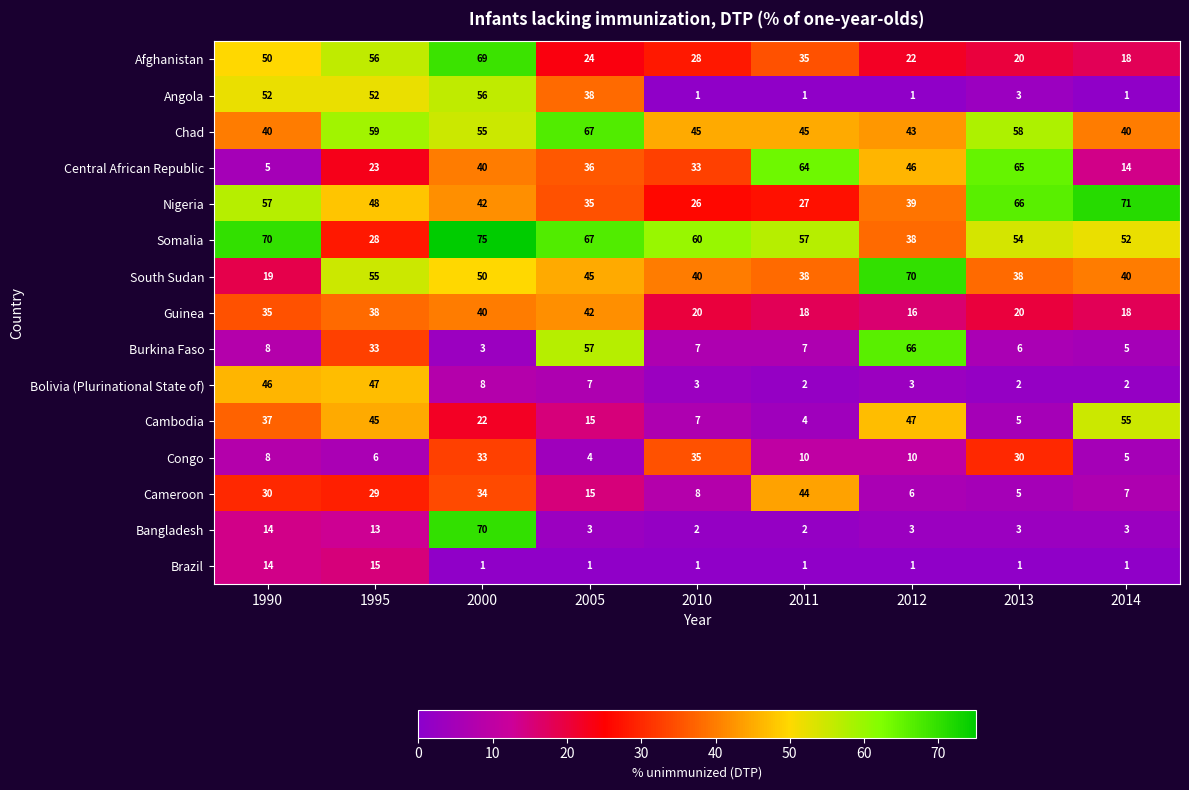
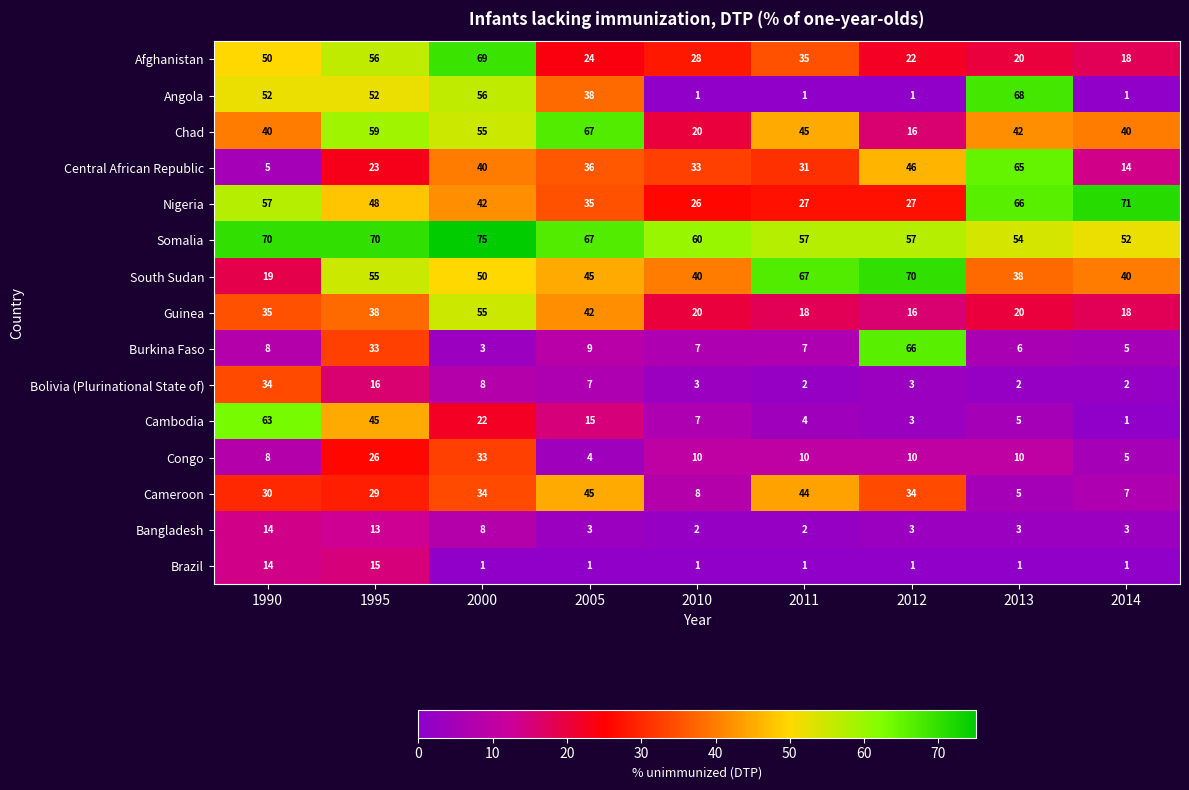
  {
    "Afghanistan": {
      "1990": 50,
      "1995": 56,
      "2000": 69,
      "2005": 24,
      "2010": 28,
      "2011": 35,
      "2012": 22,
      "2013": 20,
      "2014": 18
    },
    "Angola": {
      "1990": 52,
      "1995": 52,
      "2000": 56,
      "2005": 38,
      "2010": 1,
      "2011": 1,
      "2012": 1,
-     "2013": 3,
+     "2013": 68,
      "2014": 1
    },
    "Chad": {
      "1990": 40,
      "1995": 59,
      "2000": 55,
      "2005": 67,
-     "2010": 45,
+     "2010": 20,
      "2011": 45,
-     "2012": 43,
-     "2013": 58,
+     "2012": 16,
+     "2013": 42,
      "2014": 40
    },
    "Central African Republic": {
      "1990": 5,
      "1995": 23,
      "2000": 40,
      "2005": 36,
      "2010": 33,
-     "2011": 64,
+     "2011": 31,
      "2012": 46,
      "2013": 65,
      "2014": 14
    },
    "Nigeria": {
      "1990": 57,
      "1995": 48,
      "2000": 42,
      "2005": 35,
      "2010": 26,
      "2011": 27,
-     "2012": 39,
+     "2012": 27,
      "2013": 66,
      "2014": 71
    },
    "Somalia": {
      "1990": 70,
-     "1995": 28,
+     "1995": 70,
      "2000": 75,
      "2005": 67,
      "2010": 60,
      "2011": 57,
-     "2012": 38,
+     "2012": 57,
      "2013": 54,
      "2014": 52
    },
    "South Sudan": {
      "1990": 19,
      "1995": 55,
      "2000": 50,
      "2005": 45,
      "2010": 40,
-     "2011": 38,
+     "2011": 67,
      "2012": 70,
      "2013": 38,
      "2014": 40
    },
    "Guinea": {
      "1990": 35,
      "1995": 38,
-     "2000": 40,
+     "2000": 55,
      "2005": 42,
      "2010": 20,
      "2011": 18,
      "2012": 16,
      "2013": 20,
      "2014": 18
    },
    "Burkina Faso": {
      "1990": 8,
      "1995": 33,
      "2000": 3,
-     "2005": 57,
+     "2005": 9,
      "2010": 7,
      "2011": 7,
      "2012": 66,
      "2013": 6,
      "2014": 5
    },
    "Bolivia (Plurinational State of)": {
-     "1990": 46,
-     "1995": 47,
+     "1990": 34,
+     "1995": 16,
      "2000": 8,
      "2005": 7,
      "2010": 3,
      "2011": 2,
      "2012": 3,
      "2013": 2,
      "2014": 2
    },
    "Cambodia": {
-     "1990": 37,
+     "1990": 63,
      "1995": 45,
      "2000": 22,
      "2005": 15,
      "2010": 7,
      "2011": 4,
-     "2012": 47,
+     "2012": 3,
      "2013": 5,
-     "2014": 55
+     "2014": 1
    },
    "Congo": {
      "1990": 8,
-     "1995": 6,
+     "1995": 26,
      "2000": 33,
      "2005": 4,
-     "2010": 35,
+     "2010": 10,
      "2011": 10,
      "2012": 10,
-     "2013": 30,
+     "2013": 10,
      "2014": 5
    },
    "Cameroon": {
      "1990": 30,
      "1995": 29,
      "2000": 34,
-     "2005": 15,
+     "2005": 45,
      "2010": 8,
      "2011": 44,
-     "2012": 6,
+     "2012": 34,
      "2013": 5,
      "2014": 7
    },
    "Bangladesh": {
      "1990": 14,
      "1995": 13,
-     "2000": 70,
+     "2000": 8,
      "2005": 3,
      "2010": 2,
      "2011": 2,
      "2012": 3,
      "2013": 3,
      "2014": 3
    },
    "Brazil": {
      "1990": 14,
      "1995": 15,
      "2000": 1,
      "2005": 1,
      "2010": 1,
      "2011": 1,
      "2012": 1,
      "2013": 1,
      "2014": 1
    }
  }
